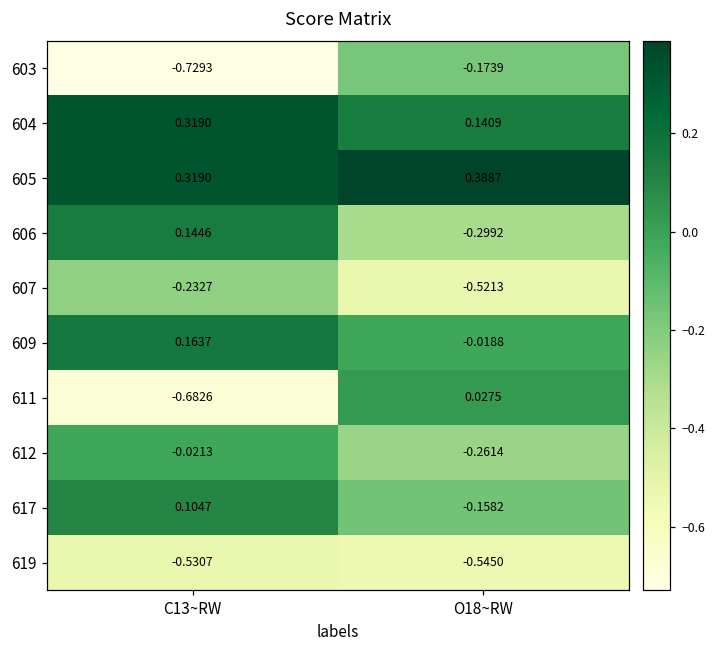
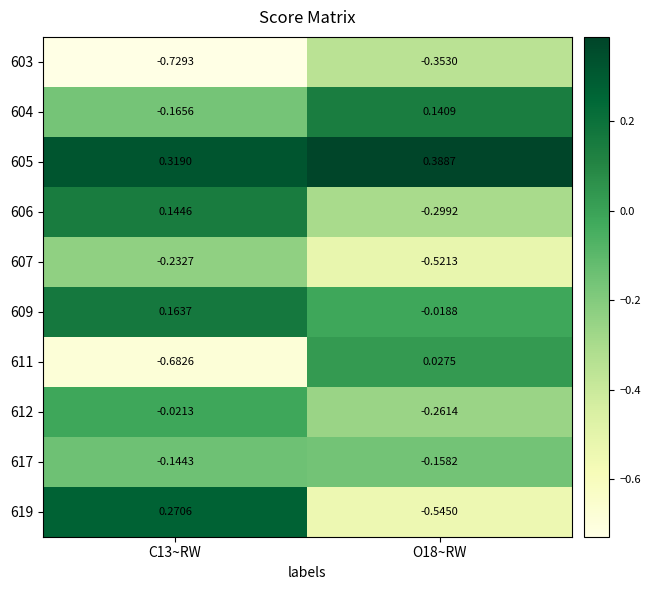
  {
    "603": {
      "C13~RW": -0.7293,
-     "O18~RW": -0.1739
+     "O18~RW": -0.3530
    },
    "604": {
-     "C13~RW": 0.3190,
+     "C13~RW": -0.1656,
      "O18~RW": 0.1409
    },
    "605": {
      "C13~RW": 0.3190,
      "O18~RW": 0.3887
    },
    "606": {
      "C13~RW": 0.1446,
      "O18~RW": -0.2992
    },
    "607": {
      "C13~RW": -0.2327,
      "O18~RW": -0.5213
    },
    "609": {
      "C13~RW": 0.1637,
      "O18~RW": -0.0188
    },
    "611": {
      "C13~RW": -0.6826,
      "O18~RW": 0.0275
    },
    "612": {
      "C13~RW": -0.0213,
      "O18~RW": -0.2614
    },
    "617": {
-     "C13~RW": 0.1047,
+     "C13~RW": -0.1443,
      "O18~RW": -0.1582
    },
    "619": {
-     "C13~RW": -0.5307,
+     "C13~RW": 0.2706,
      "O18~RW": -0.5450
    }
  }
